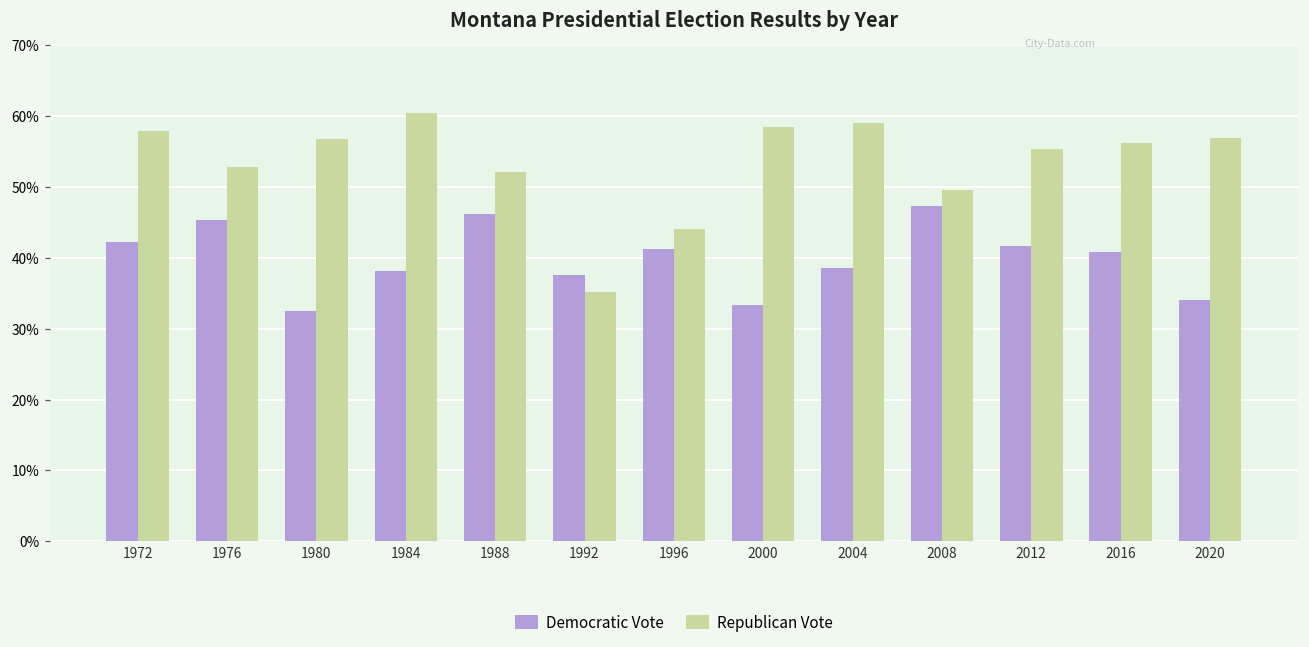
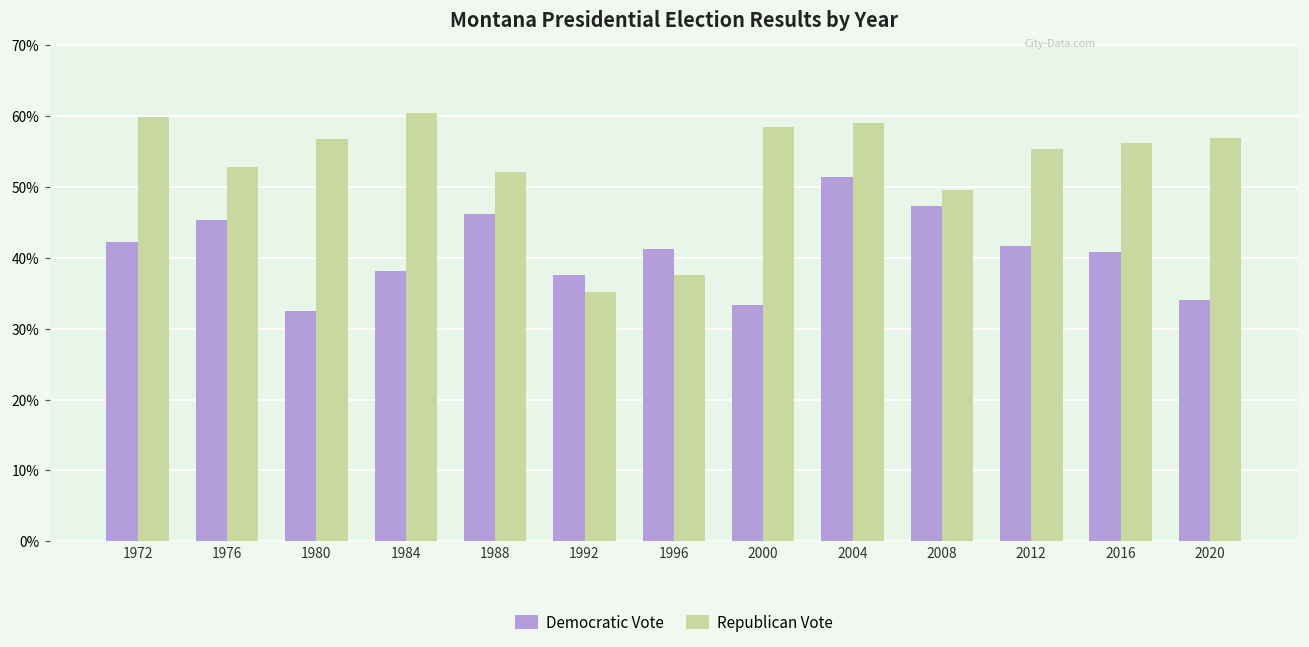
  {
    "Democratic Vote": {
      "1972": "42%",
      "1976": "45%",
      "1980": "32%",
      "1984": "38%",
      "1988": "46%",
      "1992": "38%",
      "1996": "41%",
      "2000": "33%",
-     "2004": "39%",
+     "2004": "51%",
      "2008": "47%",
      "2012": "42%",
      "2016": "41%",
      "2020": "34%"
    },
    "Republican Vote": {
-     "1972": "58%",
+     "1972": "60%",
      "1976": "53%",
      "1980": "57%",
      "1984": "60%",
      "1988": "52%",
      "1992": "35%",
-     "1996": "44%",
+     "1996": "38%",
      "2000": "58%",
      "2004": "59%",
      "2008": "50%",
      "2012": "55%",
      "2016": "56%",
      "2020": "57%"
    }
  }
